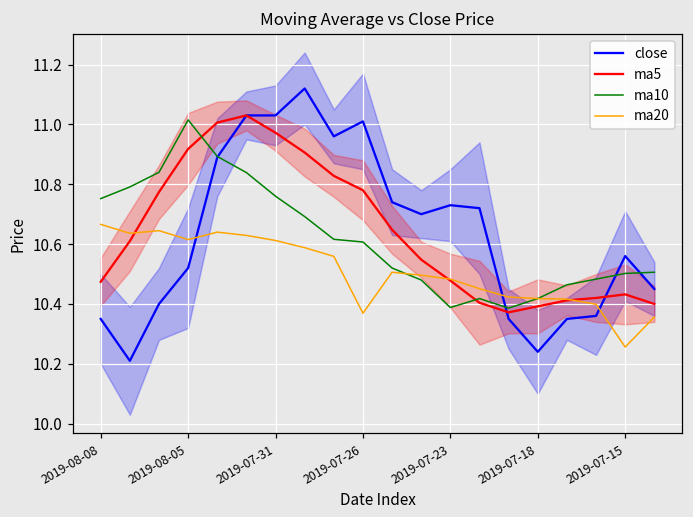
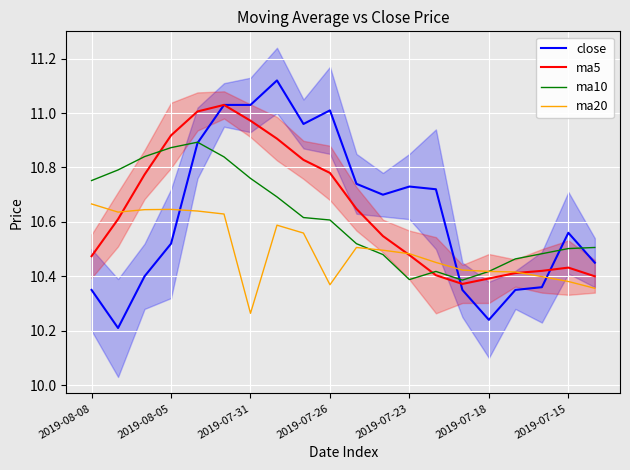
  {
    "ma10": {
      "2019-08-08": 10.75,
-     "2019-08-05": 11.02,
+     "2019-08-05": 10.87,
      "2019-07-31": 10.76,
      "2019-07-26": 10.61,
      "2019-07-23": 10.39,
      "2019-07-15": 10.50
    },
    "ma20": {
      "2019-08-08": 10.67,
-     "2019-08-05": 10.62,
-     "2019-07-31": 10.61,
+     "2019-08-05": 10.65,
+     "2019-07-31": 10.26,
      "2019-07-26": 10.37,
-     "2019-07-15": 10.26
+     "2019-07-15": 10.38
    }
  }
